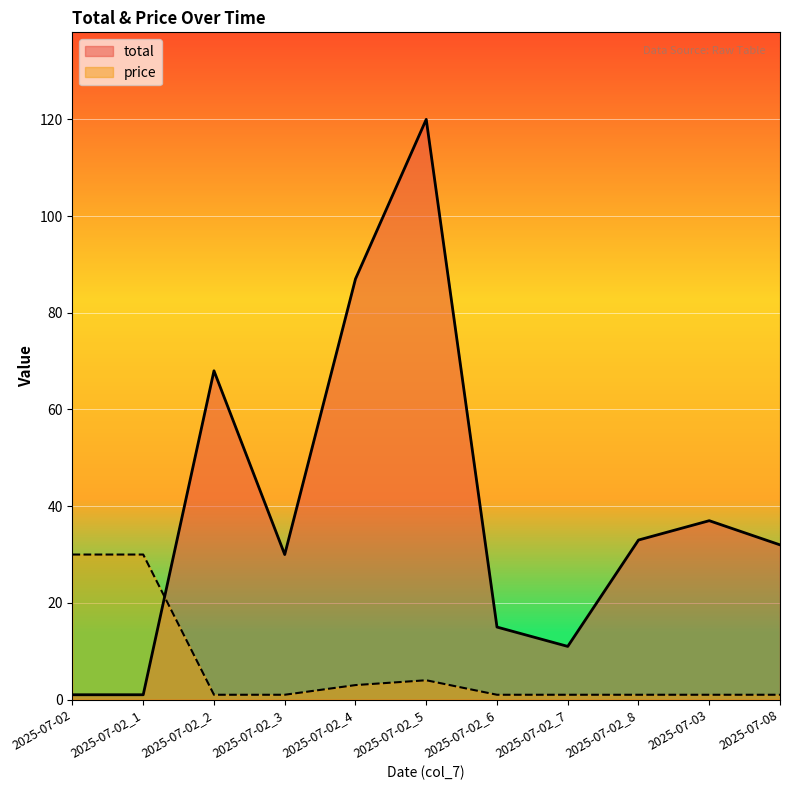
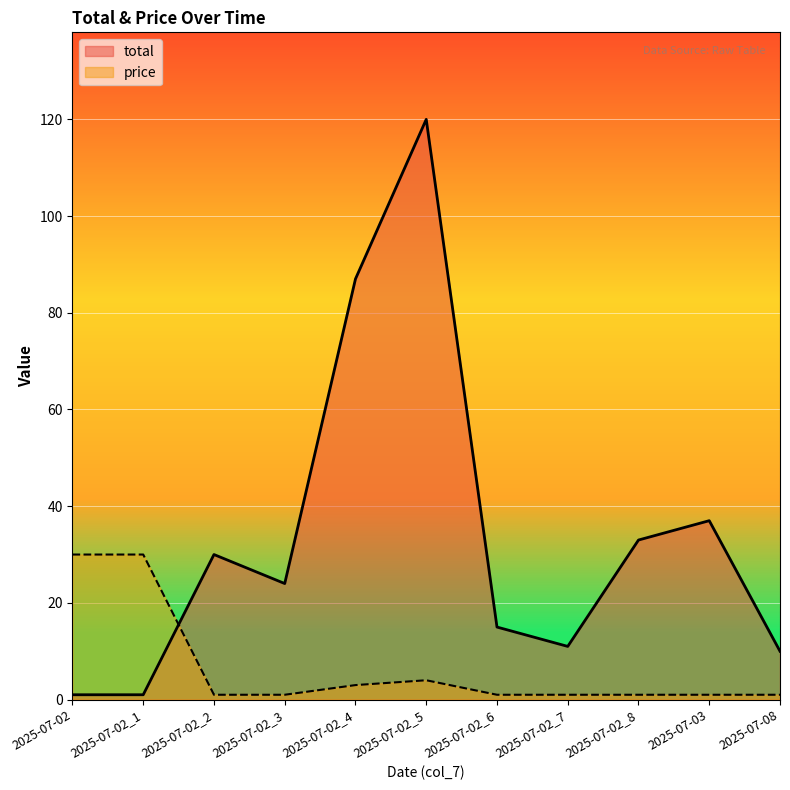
  {
    "total": {
      "2025-07-02": 1,
      "2025-07-02_1": 1,
-     "2025-07-02_2": 68,
-     "2025-07-02_3": 30,
+     "2025-07-02_2": 30,
+     "2025-07-02_3": 24,
      "2025-07-02_4": 87,
      "2025-07-02_5": 120,
      "2025-07-02_6": 15,
      "2025-07-02_7": 11,
      "2025-07-02_8": 33,
      "2025-07-03": 37,
-     "2025-07-08": 32
+     "2025-07-08": 10
    },
    "price": {
      "2025-07-02": 30,
      "2025-07-02_1": 30,
      "2025-07-02_2": 1,
      "2025-07-02_3": 1,
      "2025-07-02_4": 3,
      "2025-07-02_5": 4,
      "2025-07-02_6": 1,
      "2025-07-02_7": 1,
      "2025-07-02_8": 1,
      "2025-07-03": 1,
      "2025-07-08": 1
    }
  }
